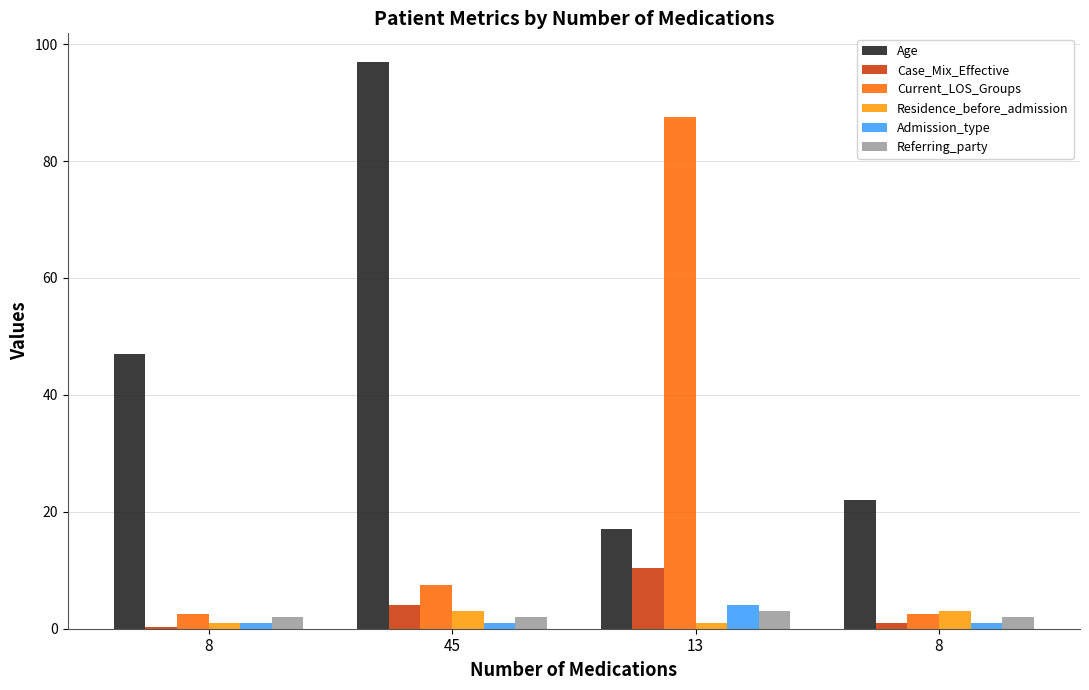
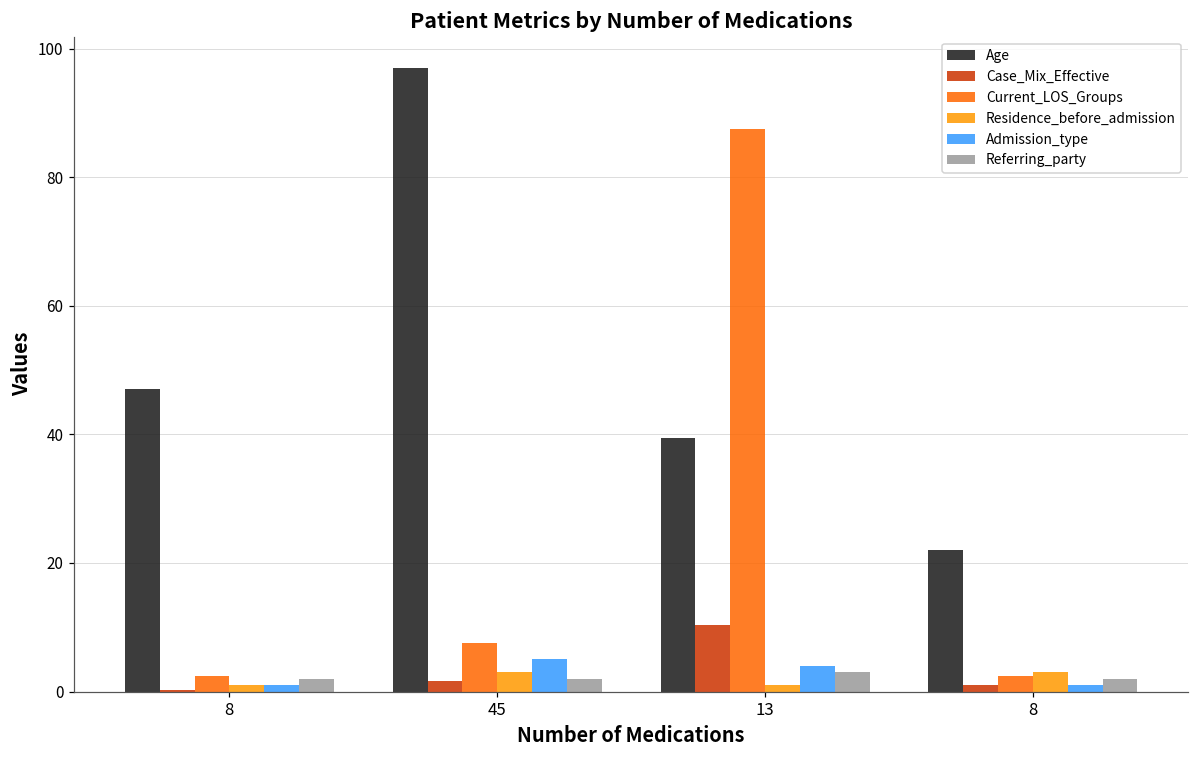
  {
    "Age": {
      "45": 97,
-     "13": 17
+     "13": 39
    },
    "Case_Mix_Effective": {
-     "45": 4,
+     "45": 2,
      "13": 10
    },
    "Admission_type": {
-     "45": 1,
+     "45": 5,
      "13": 4
    },
    "Referring_party": {
      "45": 2,
      "13": 3
    }
  }
